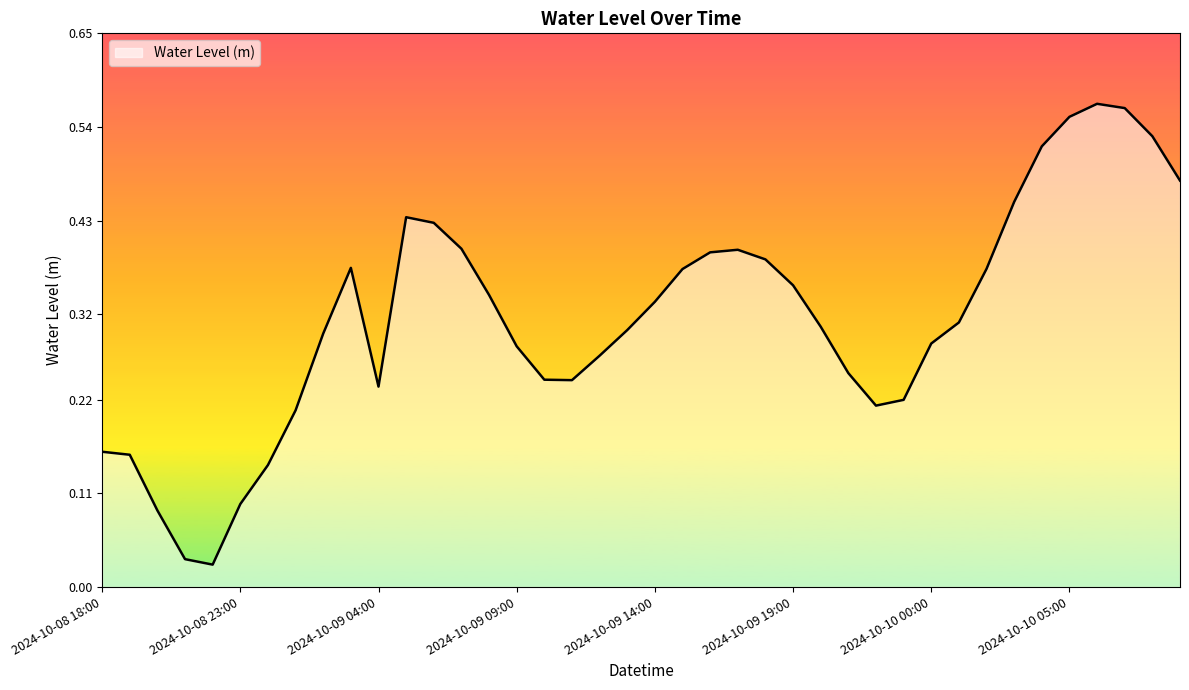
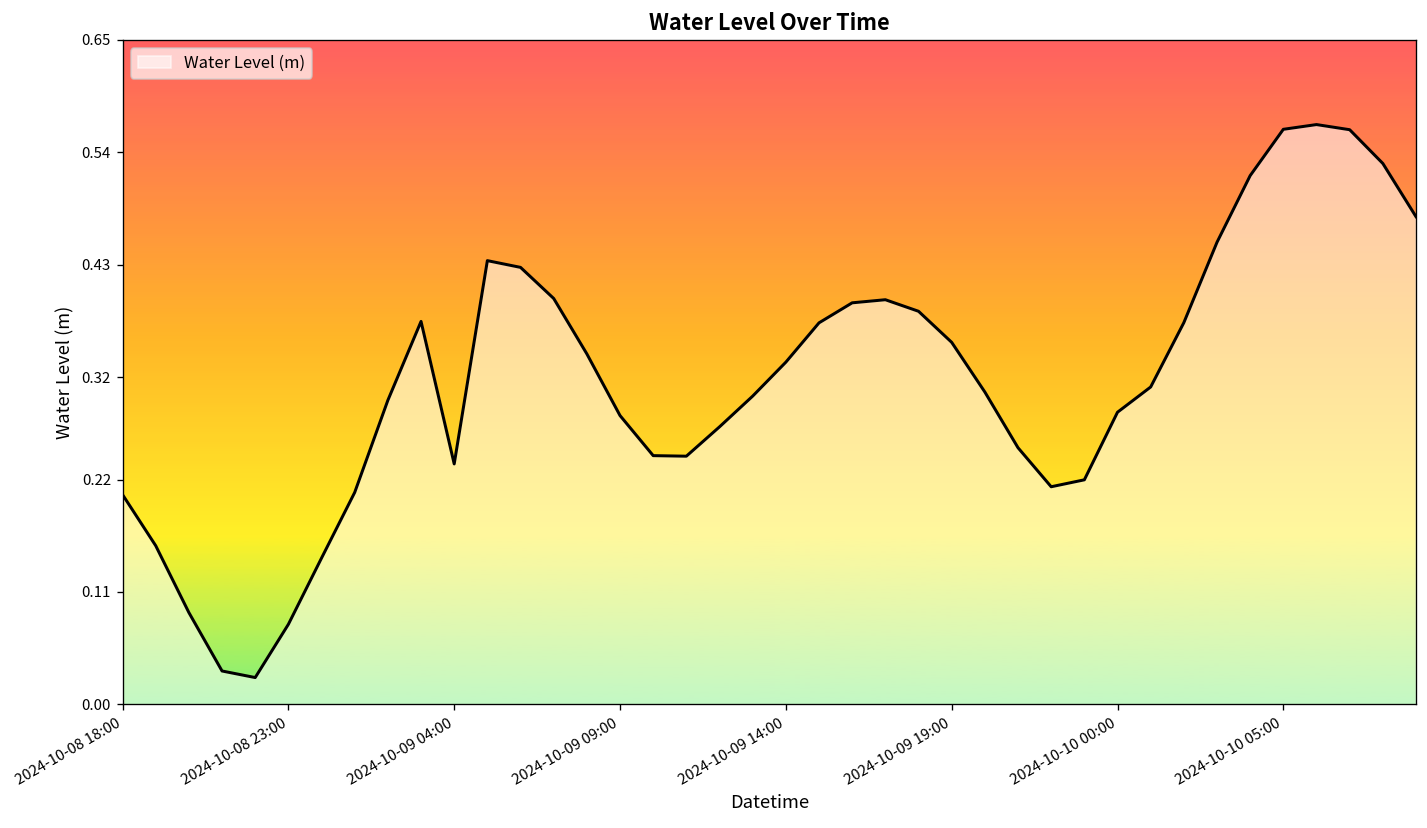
  {
-   "2024-10-08 18:00": 0.16,
-   "2024-10-08 23:00": 0.10,
+   "2024-10-08 18:00": 0.21,
+   "2024-10-08 23:00": 0.08,
    "2024-10-09 04:00": 0.24,
    "2024-10-09 09:00": 0.28,
    "2024-10-09 14:00": 0.33,
    "2024-10-09 19:00": 0.35,
    "2024-10-10 00:00": 0.29,
-   "2024-10-10 05:00": 0.55
+   "2024-10-10 05:00": 0.56
  }
